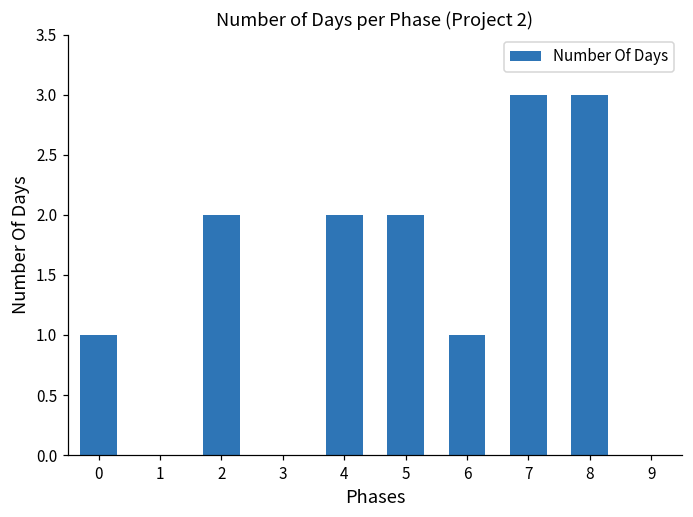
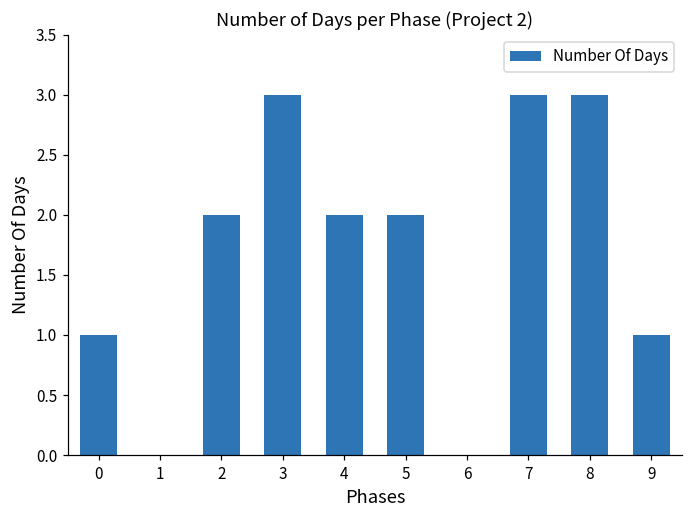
  {
    "0": 1,
    "1": 0,
    "2": 2,
-   "3": 0,
+   "3": 3,
    "4": 2,
    "5": 2,
-   "6": 1,
+   "6": 0,
    "7": 3,
    "8": 3,
-   "9": 0
+   "9": 1
  }
